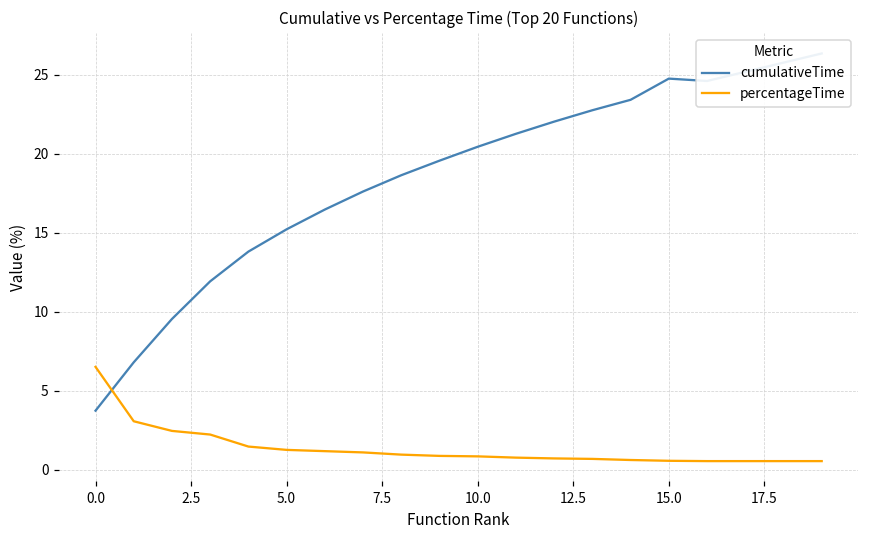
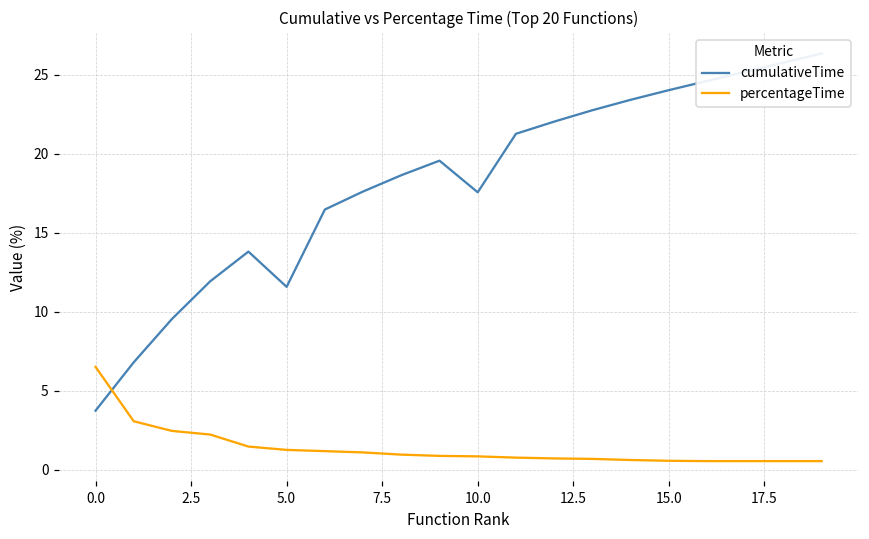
  {
    "cumulativeTime": {
      "0.0": 3.8,
-     "5.0": 15.2,
-     "10.0": 20.4,
-     "15.0": 24.8
+     "5.0": 11.6,
+     "10.0": 17.6,
+     "15.0": 24.0
    },
    "percentageTime": {
      "0.0": 6.5,
      "5.0": 1.3,
      "10.0": 0.9,
      "15.0": 0.6
    }
  }
